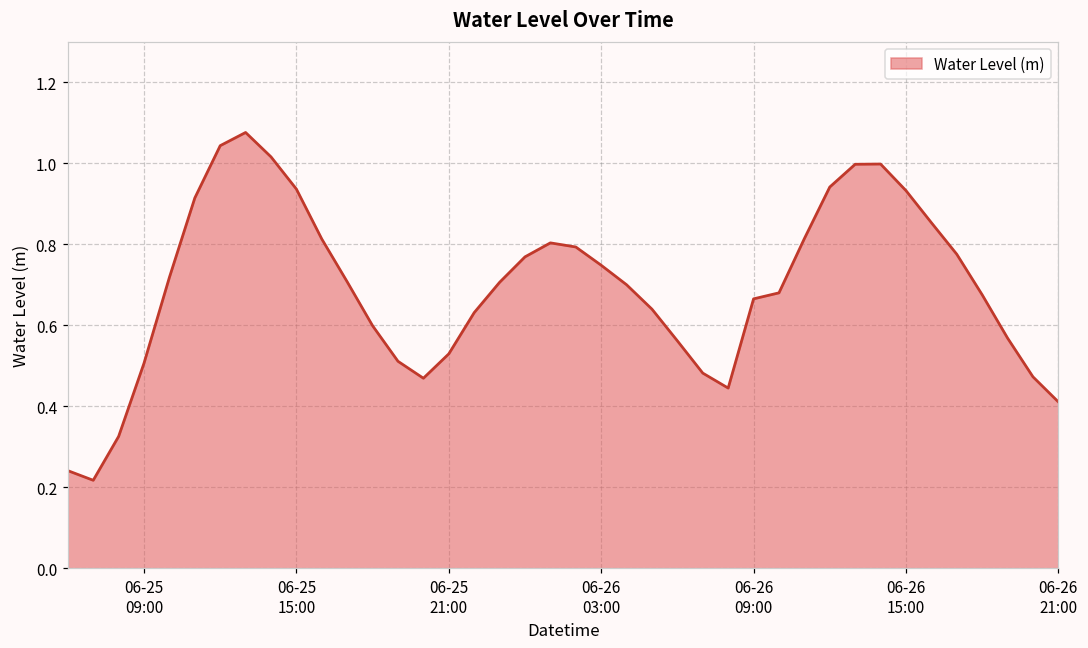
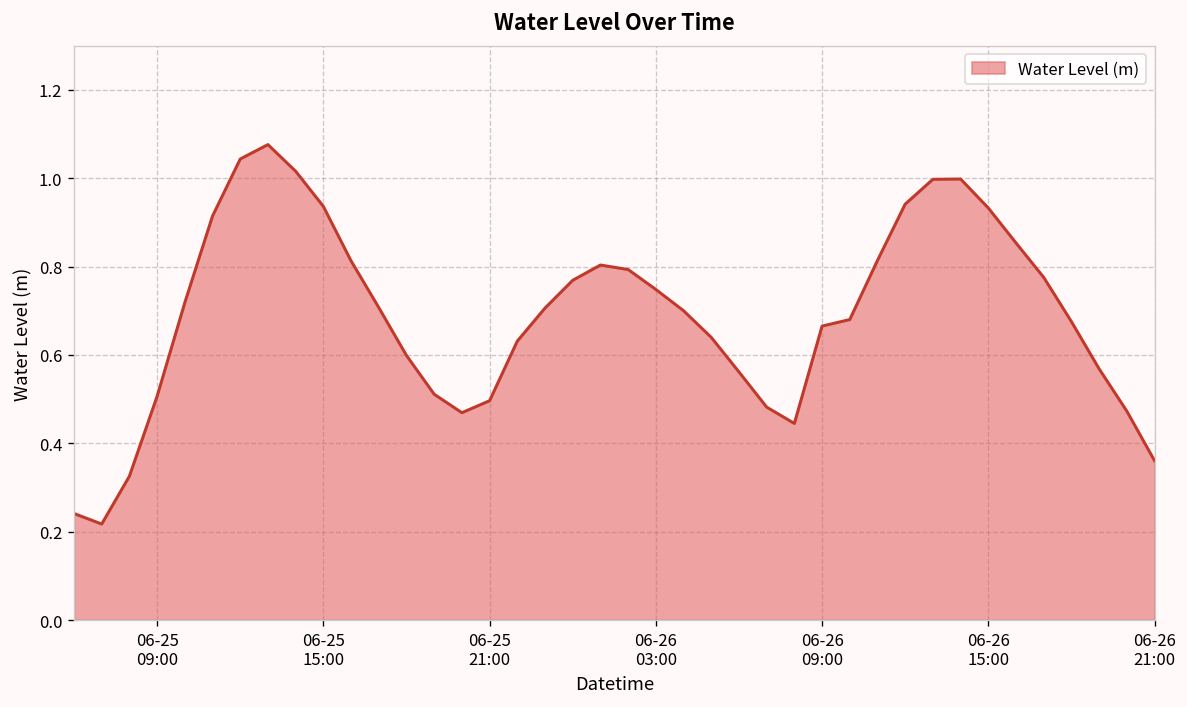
  {
    "06-25 09:00": 0.51,
    "06-25 15:00": 0.94,
-   "06-25 21:00": 0.53,
+   "06-25 21:00": 0.50,
    "06-26 03:00": 0.75,
    "06-26 09:00": 0.67,
    "06-26 15:00": 0.93,
-   "06-26 21:00": 0.41
+   "06-26 21:00": 0.36
  }
